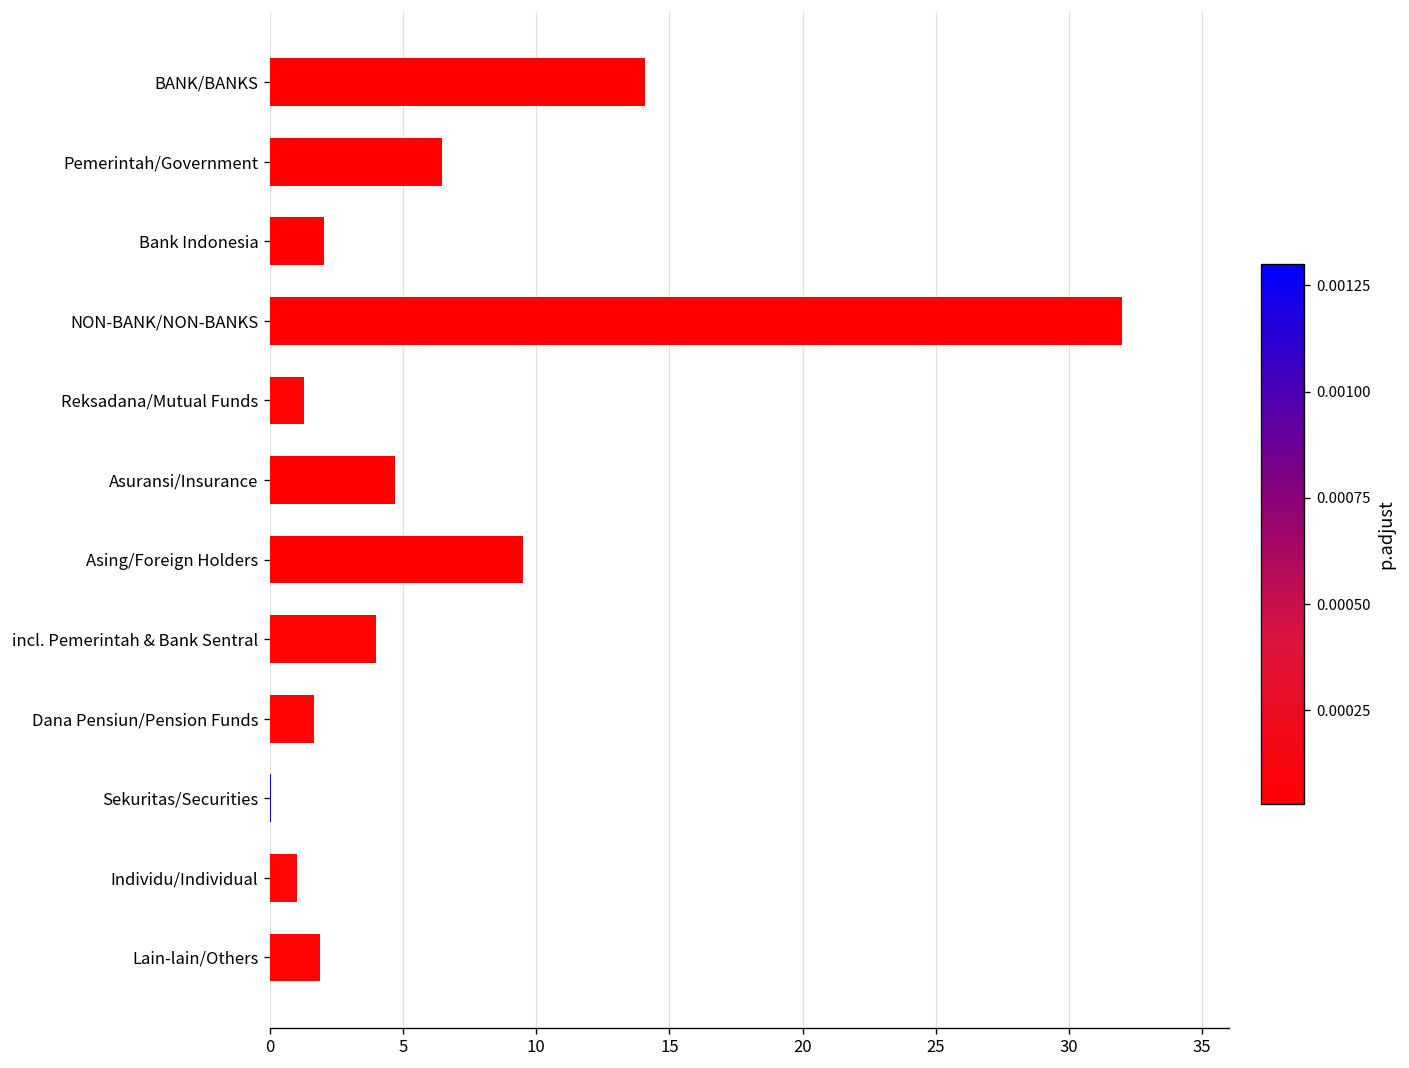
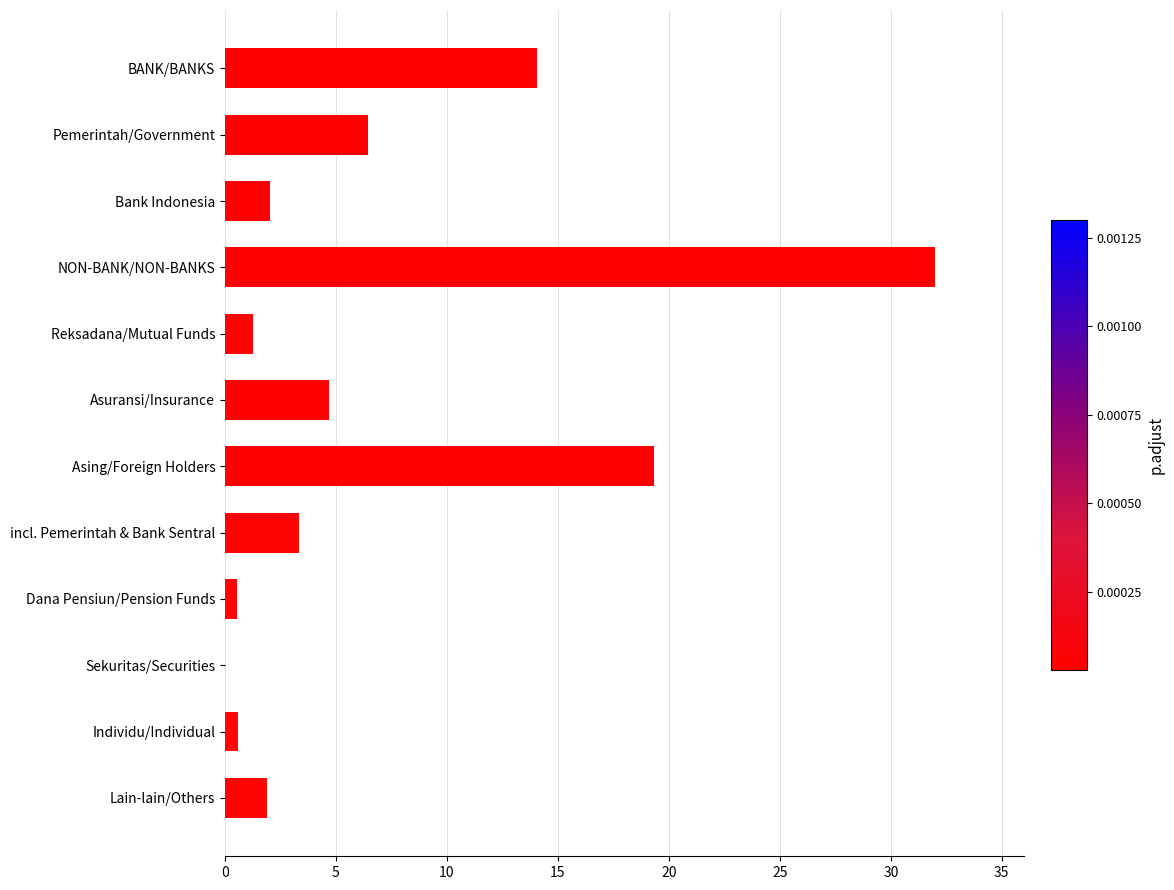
  {
    "BANK/BANKS": 14.1,
    "Pemerintah/Government": 6.5,
    "Bank Indonesia": 2.0,
    "NON-BANK/NON-BANKS": 32.0,
    "Reksadana/Mutual Funds": 1.3,
    "Asuransi/Insurance": 4.7,
-   "Asing/Foreign Holders": 9.5,
-   "incl. Pemerintah & Bank Sentral": 4.0,
-   "Dana Pensiun/Pension Funds": 1.7,
-   "Individu/Individual": 1.0,
+   "Asing/Foreign Holders": 19.3,
+   "incl. Pemerintah & Bank Sentral": 3.4,
+   "Dana Pensiun/Pension Funds": 0.6,
+   "Individu/Individual": 0.6,
    "Lain-lain/Others": 1.9
  }
